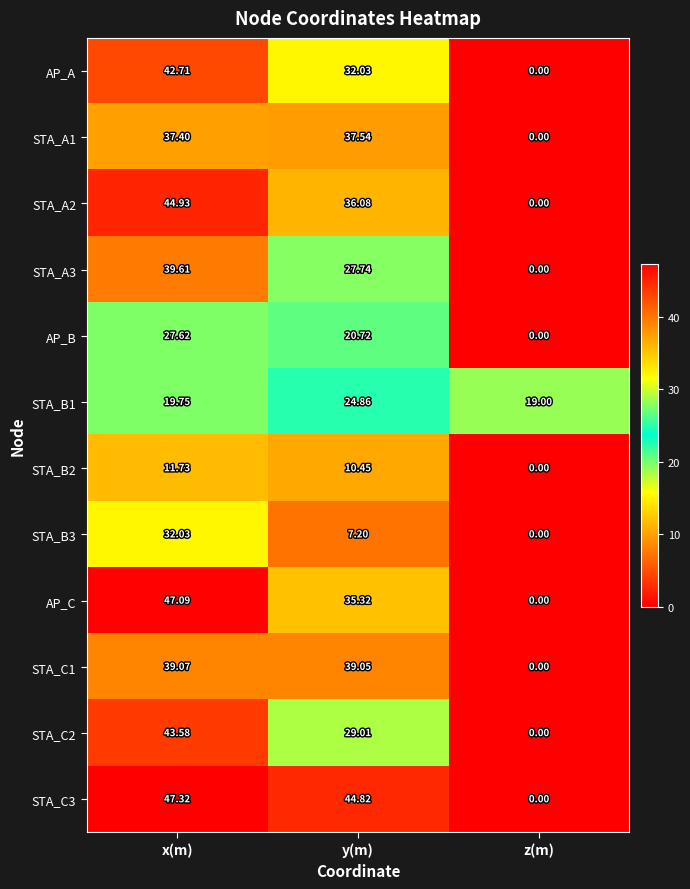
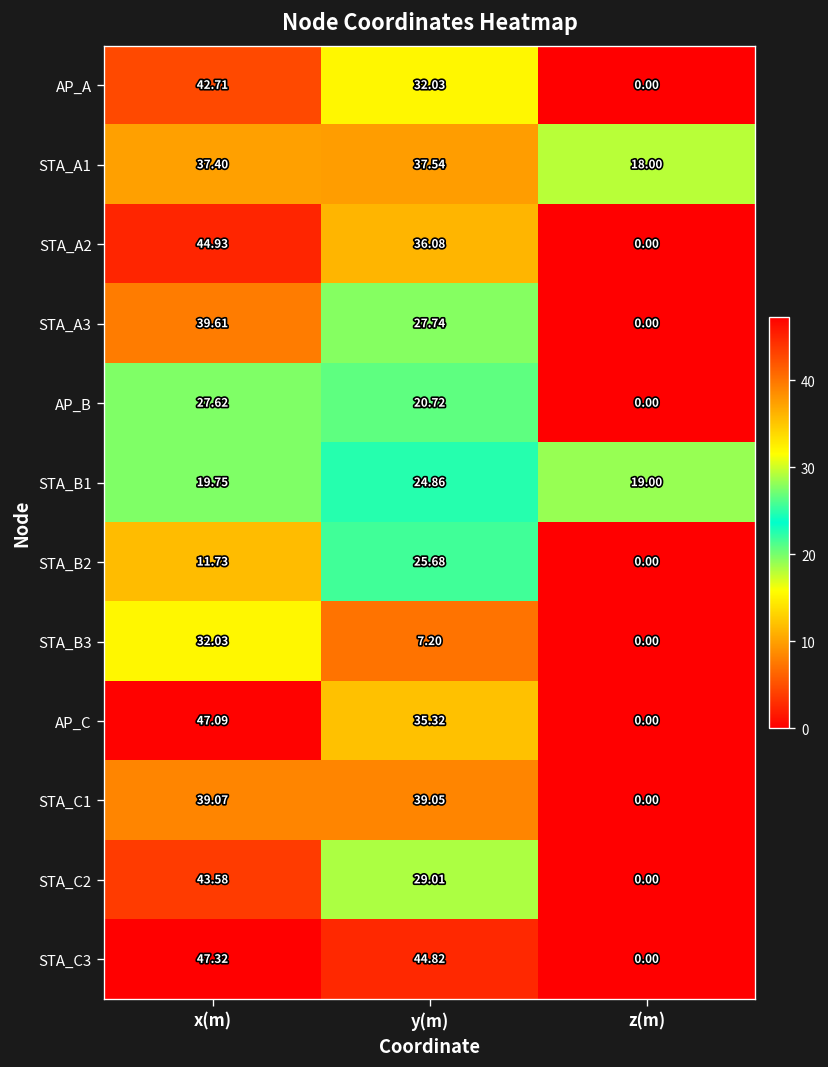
  {
    "AP_A": {
      "x(m)": 42.71,
      "y(m)": 32.03,
      "z(m)": 0.00
    },
    "STA_A1": {
      "x(m)": 37.40,
      "y(m)": 37.54,
-     "z(m)": 0.00
+     "z(m)": 18.00
    },
    "STA_A2": {
      "x(m)": 44.93,
      "y(m)": 36.08,
      "z(m)": 0.00
    },
    "STA_A3": {
      "x(m)": 39.61,
      "y(m)": 27.74,
      "z(m)": 0.00
    },
    "AP_B": {
      "x(m)": 27.62,
      "y(m)": 20.72,
      "z(m)": 0.00
    },
    "STA_B1": {
      "x(m)": 19.75,
      "y(m)": 24.86,
      "z(m)": 19.00
    },
    "STA_B2": {
      "x(m)": 11.73,
-     "y(m)": 10.45,
+     "y(m)": 25.68,
      "z(m)": 0.00
    },
    "STA_B3": {
      "x(m)": 32.03,
      "y(m)": 7.20,
      "z(m)": 0.00
    },
    "AP_C": {
      "x(m)": 47.09,
      "y(m)": 35.32,
      "z(m)": 0.00
    },
    "STA_C1": {
      "x(m)": 39.07,
      "y(m)": 39.05,
      "z(m)": 0.00
    },
    "STA_C2": {
      "x(m)": 43.58,
      "y(m)": 29.01,
      "z(m)": 0.00
    },
    "STA_C3": {
      "x(m)": 47.32,
      "y(m)": 44.82,
      "z(m)": 0.00
    }
  }
